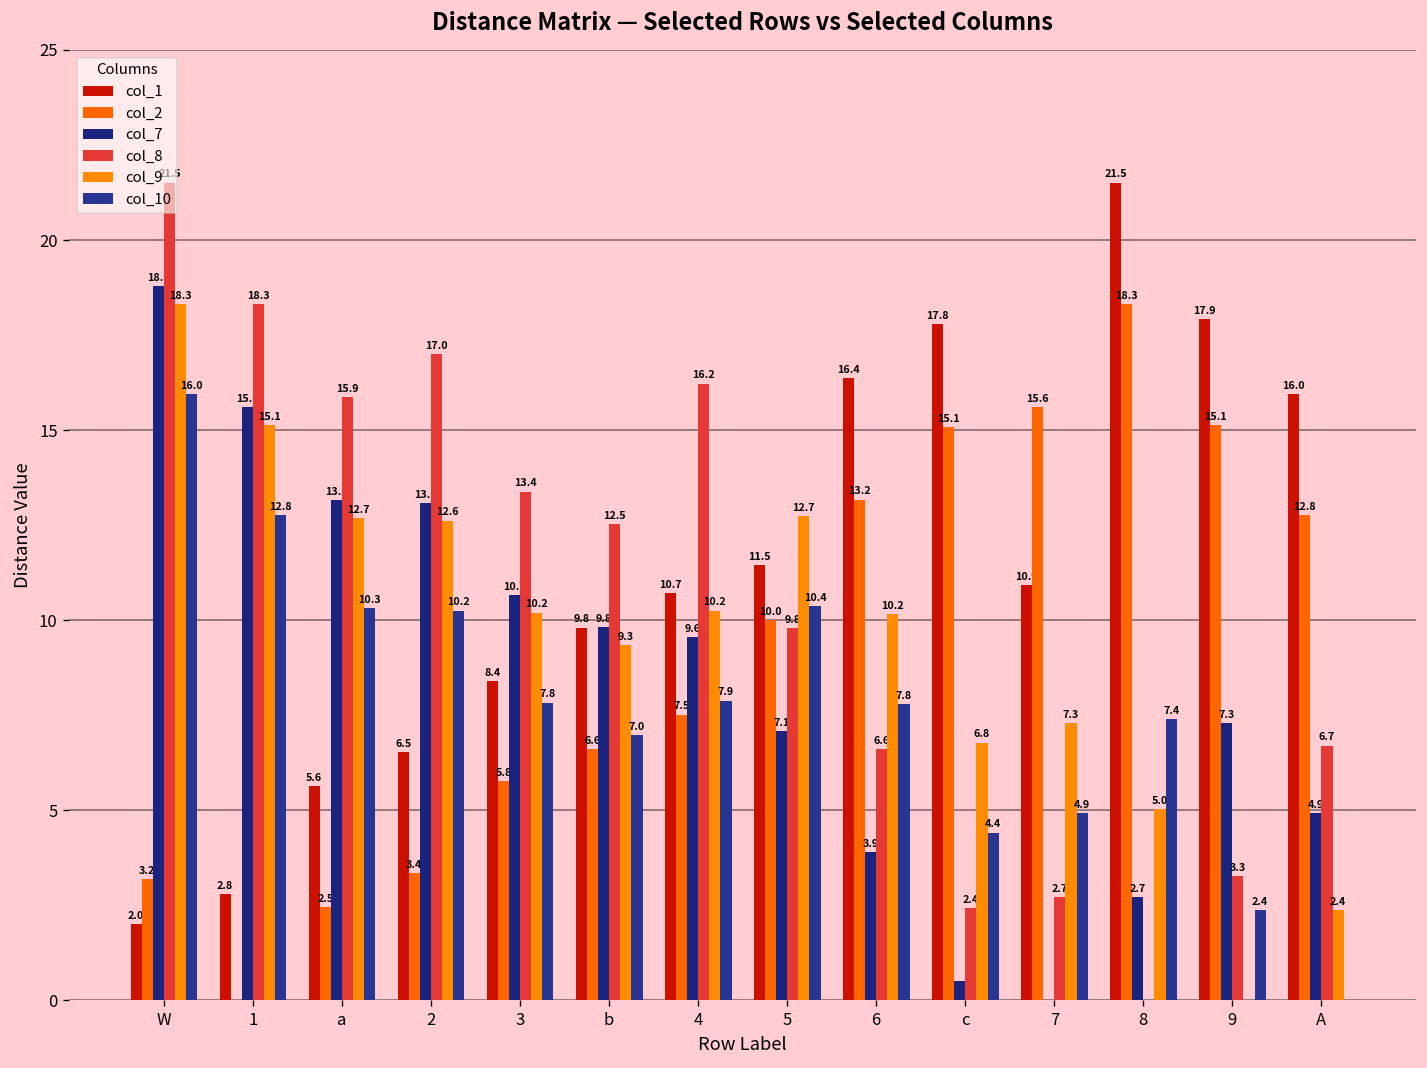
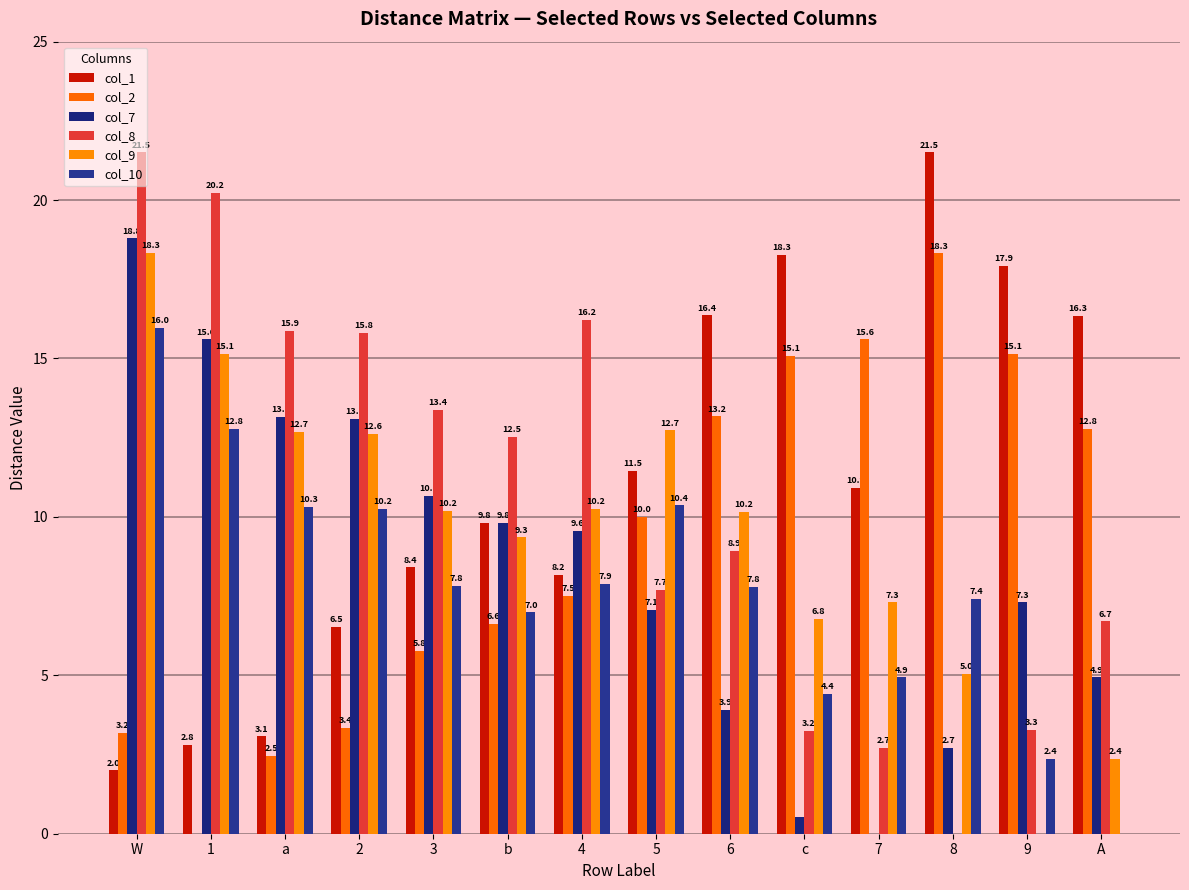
  {
    "col_1": {
      "W": 2.0,
      "1": 2.8,
-     "a": 5.6,
+     "a": 3.1,
      "2": 6.5,
      "3": 8.4,
      "b": 9.8,
-     "4": 10.7,
+     "4": 8.2,
      "5": 11.5,
      "6": 16.4,
-     "c": 17.8,
+     "c": 18.3,
      "7": 10.9,
      "8": 21.5,
      "9": 17.9,
-     "A": 16.0
+     "A": 16.3
    },
    "col_8": {
-     "1": 18.3,
+     "1": 20.2,
      "a": 15.9,
-     "2": 17.0,
+     "2": 15.8,
      "3": 13.4,
      "b": 12.5,
      "4": 16.2,
-     "5": 9.8,
-     "6": 6.6,
-     "c": 2.4,
+     "5": 7.7,
+     "6": 8.9,
+     "c": 3.2,
      "7": 2.7,
      "9": 3.3,
      "A": 6.7
    }
  }
